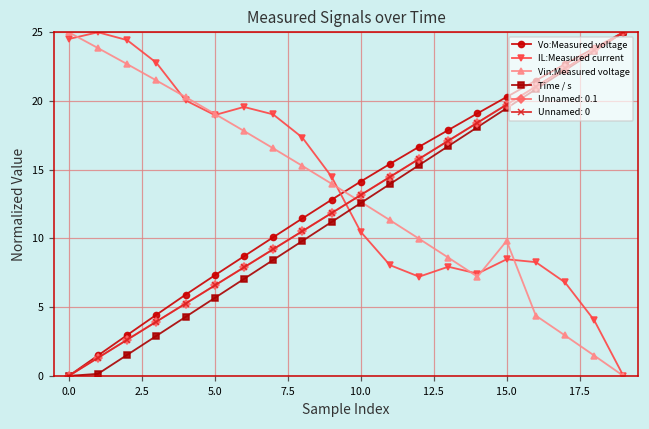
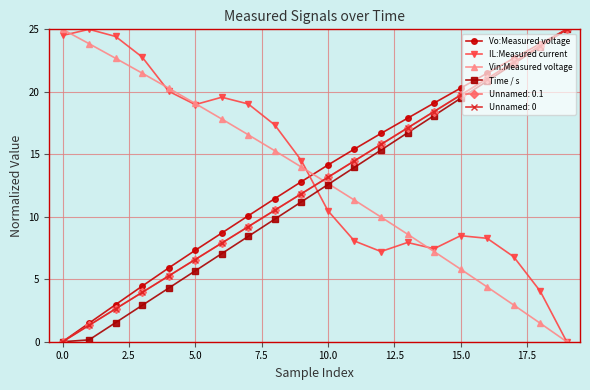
  {
    "Vin:Measured voltage": {
      "0.0": 25.0,
-     "15.0": 9.8
+     "15.0": 5.8
    }
  }
